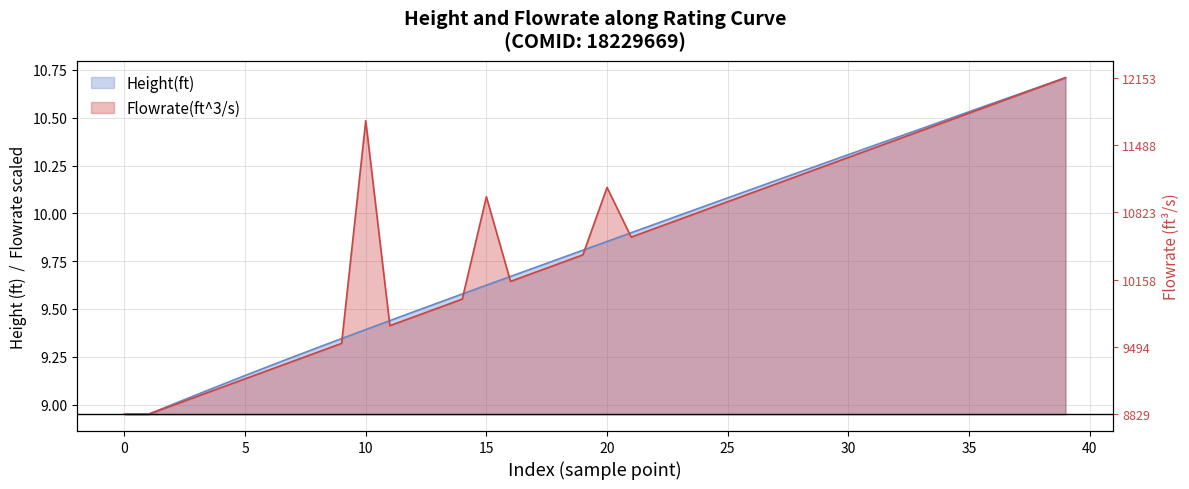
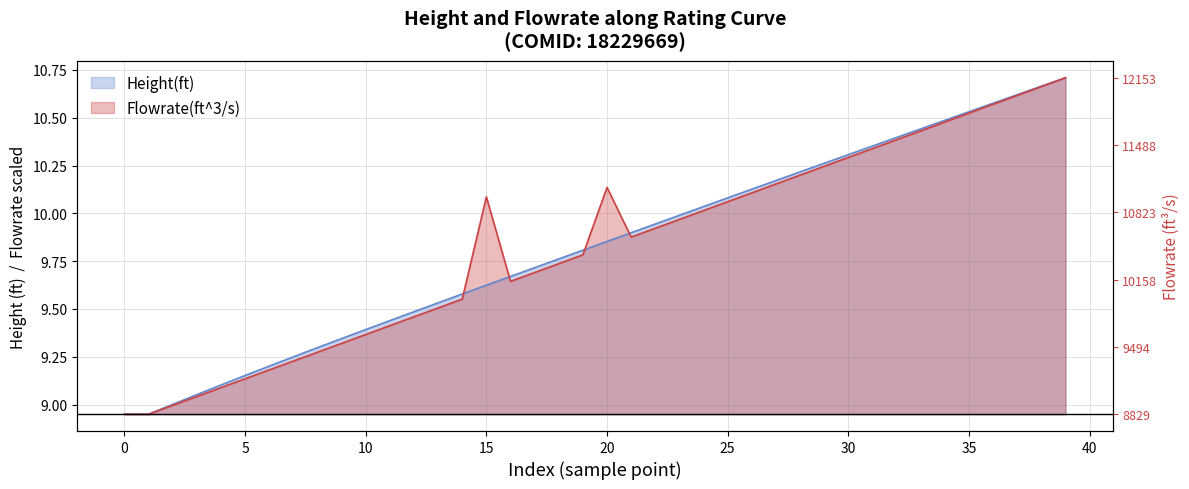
  {
    "Height(ft)": {
      "5": 9.15,
      "10": 9.39,
      "15": 9.62,
      "20": 9.85,
      "25": 10.08,
      "30": 10.31
    },
    "Flowrate(ft^3/s)": {
      "5": 9.13,
-     "10": 10.48,
+     "10": 9.37,
      "15": 10.09,
      "20": 10.14,
      "25": 10.06,
      "30": 10.29
    }
  }
